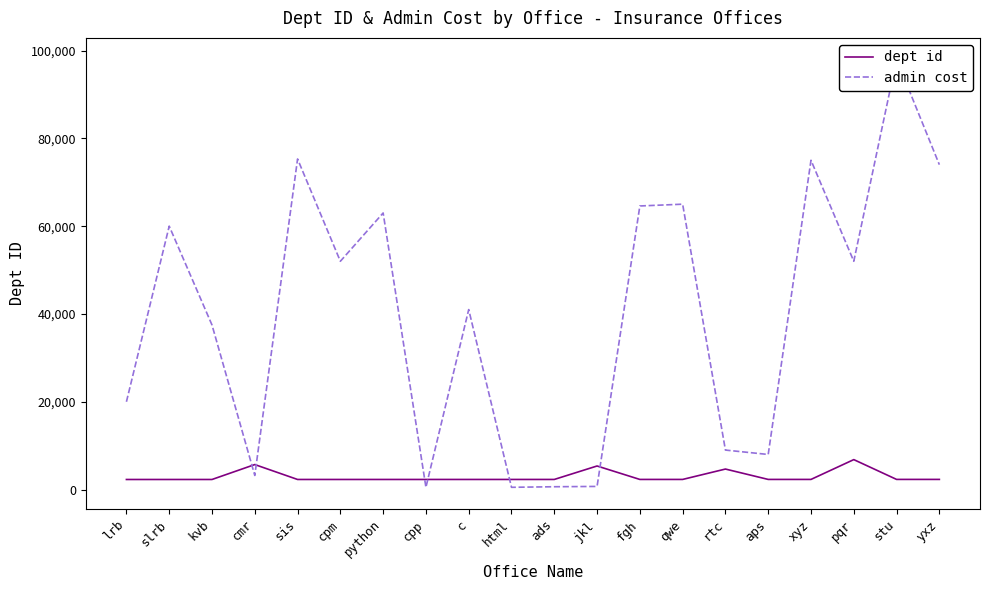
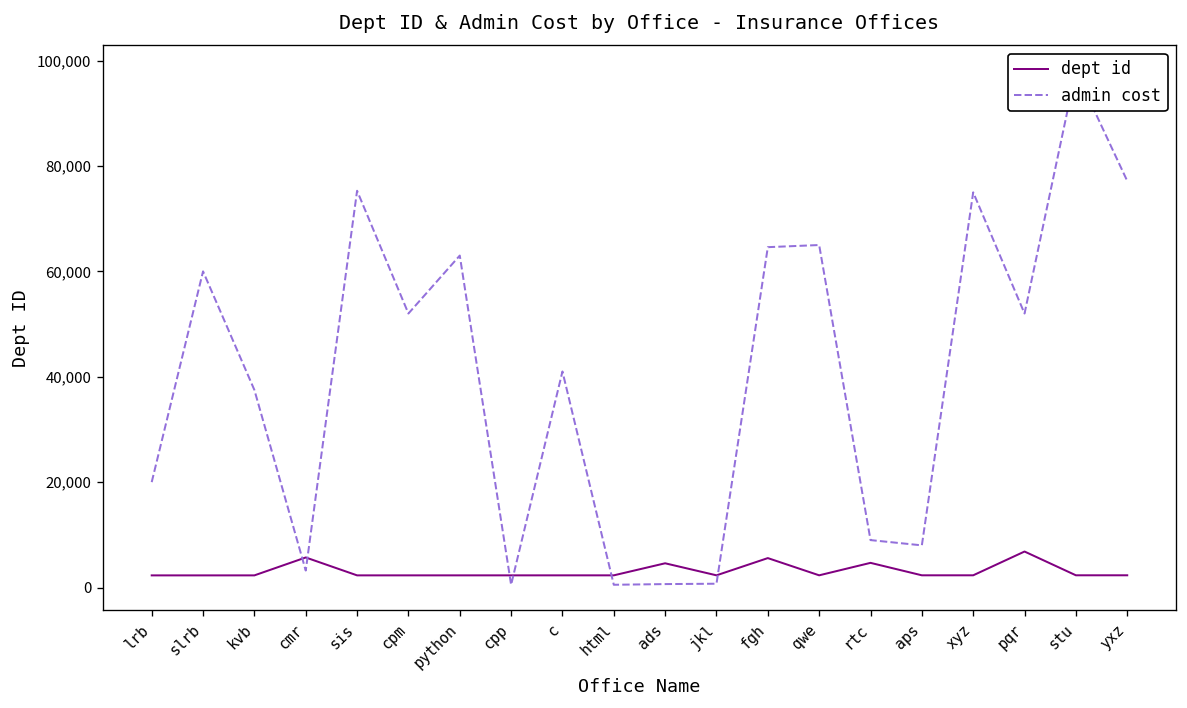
  {
    "dept id": {
      "lrb": "2,000",
      "slrb": "2,000",
      "kvb": "2,000",
      "cmr": "6,000",
      "sis": "2,000",
      "cpm": "2,000",
      "python": "2,000",
      "cpp": "2,000",
      "c": "2,000",
      "html": "2,000",
-     "ads": "2,000",
-     "jkl": "5,000",
-     "fgh": "2,000",
+     "ads": "5,000",
+     "jkl": "2,000",
+     "fgh": "6,000",
      "qwe": "2,000",
      "rtc": "5,000",
      "aps": "2,000",
      "xyz": "2,000",
      "pqr": "7,000",
      "stu": "2,000",
      "yxz": "2,000"
    },
    "admin cost": {
      "lrb": "20,000",
      "slrb": "60,000",
      "kvb": "37,000",
      "cmr": "3,000",
      "sis": "75,000",
      "cpm": "52,000",
      "python": "63,000",
      "cpp": "1,000",
      "c": "41,000",
      "html": "1,000",
      "ads": "1,000",
      "jkl": "1,000",
      "fgh": "65,000",
      "qwe": "65,000",
      "rtc": "9,000",
      "aps": "8,000",
      "xyz": "75,000",
      "pqr": "52,000",
-     "yxz": "74,000"
+     "yxz": "77,000"
    }
  }
